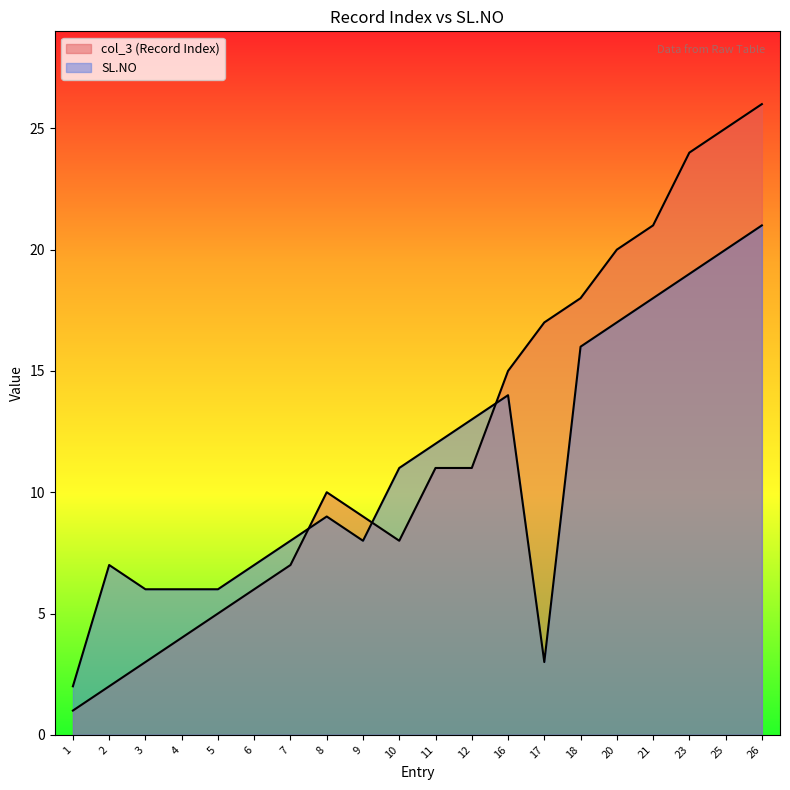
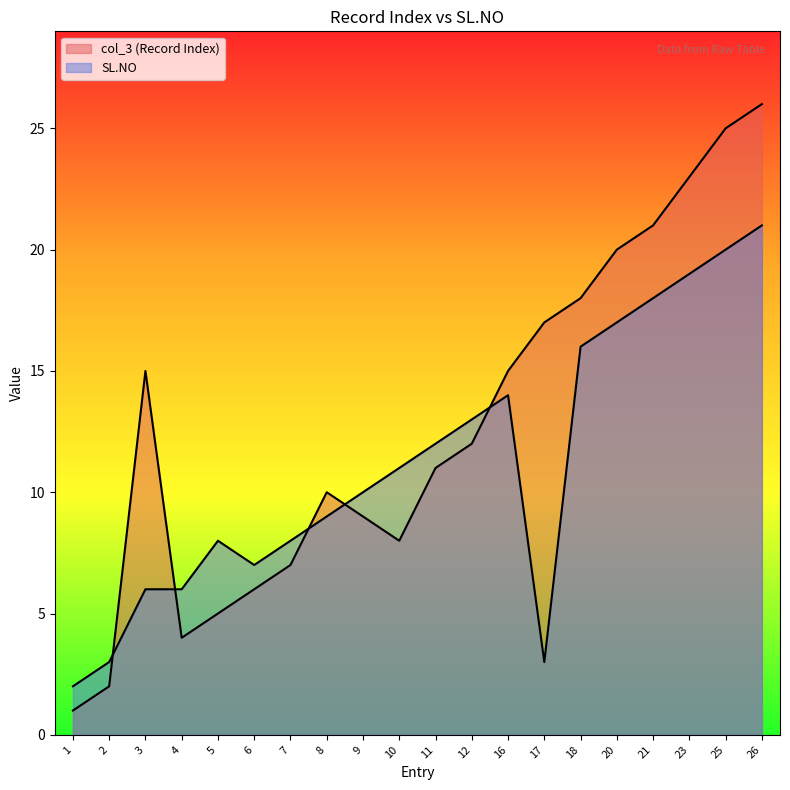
  {
    "col_3 (Record Index)": {
      "1": 1,
      "2": 2,
-     "3": 3,
+     "3": 15,
      "4": 4,
      "5": 5,
      "6": 6,
      "7": 7,
      "8": 10,
      "9": 9,
      "10": 8,
      "11": 11,
-     "12": 11,
+     "12": 12,
      "16": 15,
      "17": 17,
      "18": 18,
      "20": 20,
      "21": 21,
-     "23": 24,
+     "23": 23,
      "25": 25,
      "26": 26
    },
    "SL.NO": {
      "1": 2,
-     "2": 7,
+     "2": 3,
      "3": 6,
      "4": 6,
-     "5": 6,
+     "5": 8,
      "6": 7,
      "7": 8,
      "8": 9,
-     "9": 8,
+     "9": 10,
      "10": 11,
      "11": 12,
      "12": 13,
      "16": 14,
      "17": 3,
      "18": 16,
      "20": 17,
      "21": 18,
      "23": 19,
      "25": 20,
      "26": 21
    }
  }
